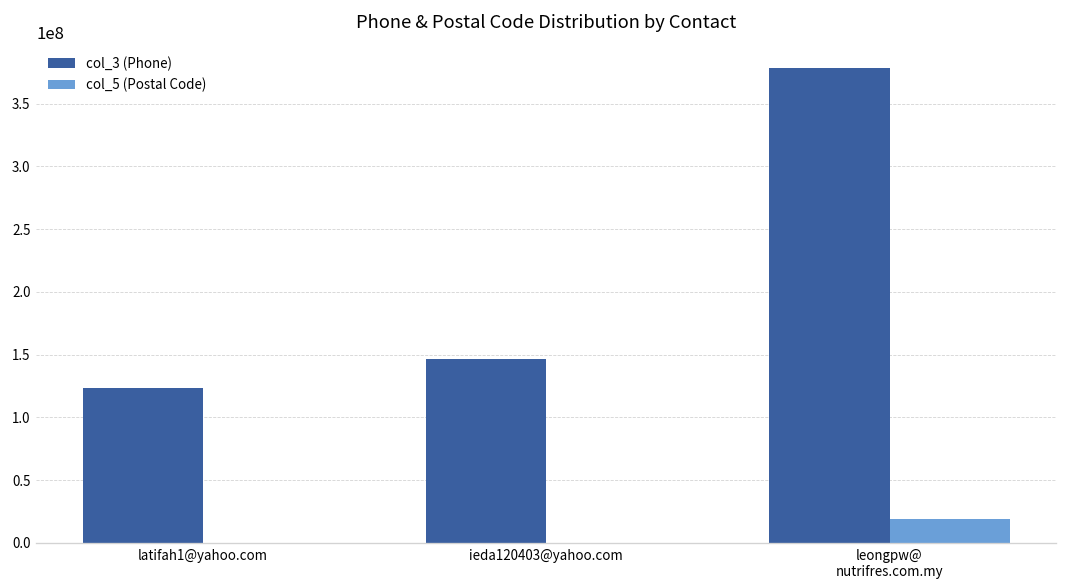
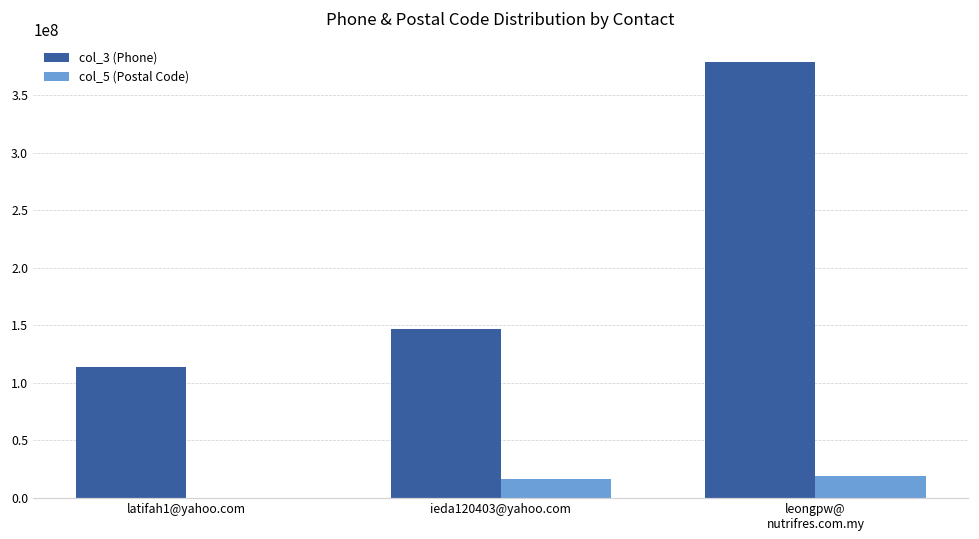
  {
    "col_3 (Phone)": {
-     "latifah1@yahoo.com": 124000000,
+     "latifah1@yahoo.com": 114000000,
      "ieda120403@yahoo.com": 147000000,
      "leongpw@ nutrifres.com.my": 378000000
    },
    "col_5 (Postal Code)": {
-     "ieda120403@yahoo.com": 0,
+     "ieda120403@yahoo.com": 16000000,
      "leongpw@ nutrifres.com.my": 19000000
    }
  }
